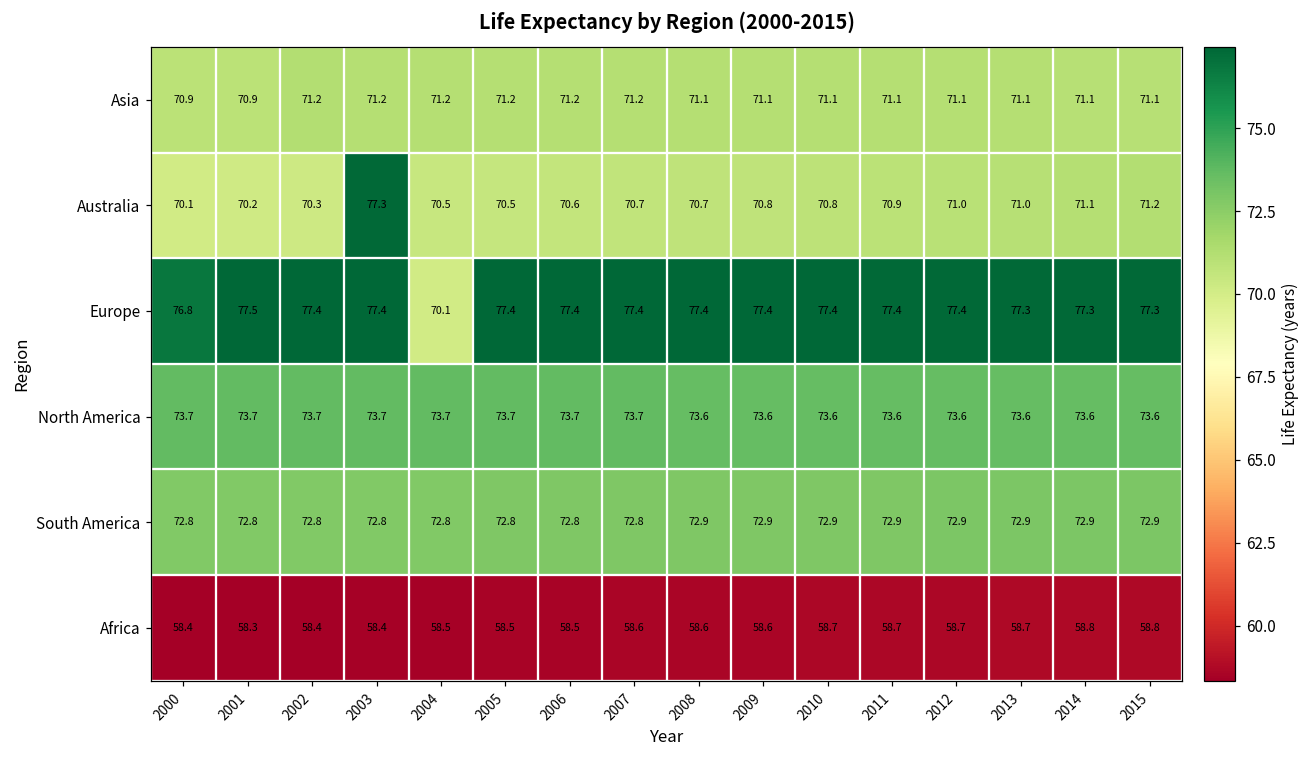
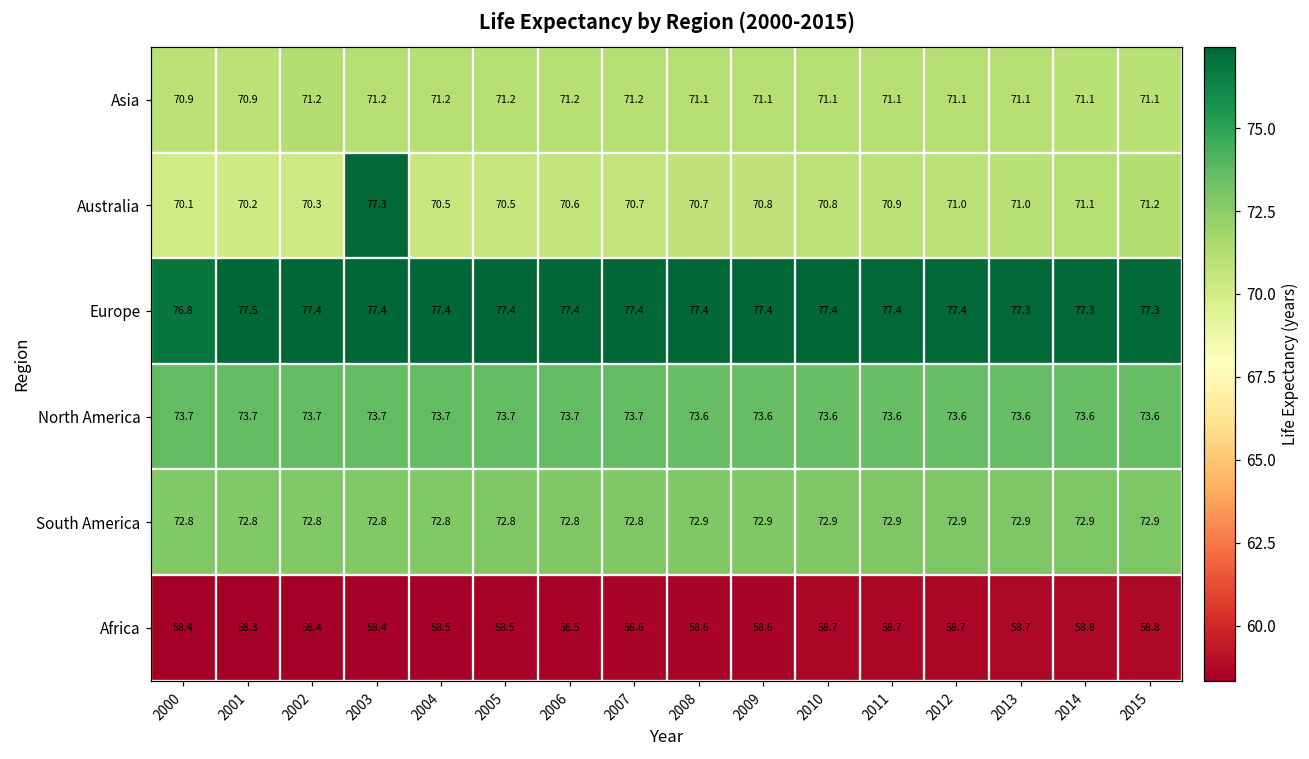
  {
    "Asia": {
      "2000": 70.9,
      "2001": 70.9,
      "2002": 71.2,
      "2003": 71.2,
      "2004": 71.2,
      "2005": 71.2,
      "2006": 71.2,
      "2007": 71.2,
      "2008": 71.1,
      "2009": 71.1,
      "2010": 71.1,
      "2011": 71.1,
      "2012": 71.1,
      "2013": 71.1,
      "2014": 71.1,
      "2015": 71.1
    },
    "Australia": {
      "2000": 70.1,
      "2001": 70.2,
      "2002": 70.3,
      "2003": 77.3,
      "2004": 70.5,
      "2005": 70.5,
      "2006": 70.6,
      "2007": 70.7,
      "2008": 70.7,
      "2009": 70.8,
      "2010": 70.8,
      "2011": 70.9,
      "2012": 71.0,
      "2013": 71.0,
      "2014": 71.1,
      "2015": 71.2
    },
    "Europe": {
      "2000": 76.8,
      "2001": 77.5,
      "2002": 77.4,
      "2003": 77.4,
-     "2004": 70.1,
+     "2004": 77.4,
      "2005": 77.4,
      "2006": 77.4,
      "2007": 77.4,
      "2008": 77.4,
      "2009": 77.4,
      "2010": 77.4,
      "2011": 77.4,
      "2012": 77.4,
      "2013": 77.3,
      "2014": 77.3,
      "2015": 77.3
    },
    "North America": {
      "2000": 73.7,
      "2001": 73.7,
      "2002": 73.7,
      "2003": 73.7,
      "2004": 73.7,
      "2005": 73.7,
      "2006": 73.7,
      "2007": 73.7,
      "2008": 73.6,
      "2009": 73.6,
      "2010": 73.6,
      "2011": 73.6,
      "2012": 73.6,
      "2013": 73.6,
      "2014": 73.6,
      "2015": 73.6
    },
    "South America": {
      "2000": 72.8,
      "2001": 72.8,
      "2002": 72.8,
      "2003": 72.8,
      "2004": 72.8,
      "2005": 72.8,
      "2006": 72.8,
      "2007": 72.8,
      "2008": 72.9,
      "2009": 72.9,
      "2010": 72.9,
      "2011": 72.9,
      "2012": 72.9,
      "2013": 72.9,
      "2014": 72.9,
      "2015": 72.9
    },
    "Africa": {
      "2000": 58.4,
      "2001": 58.3,
      "2002": 58.4,
      "2003": 58.4,
      "2004": 58.5,
      "2005": 58.5,
      "2006": 58.5,
      "2007": 58.6,
      "2008": 58.6,
      "2009": 58.6,
      "2010": 58.7,
      "2011": 58.7,
      "2012": 58.7,
      "2013": 58.7,
      "2014": 58.8,
      "2015": 58.8
    }
  }
